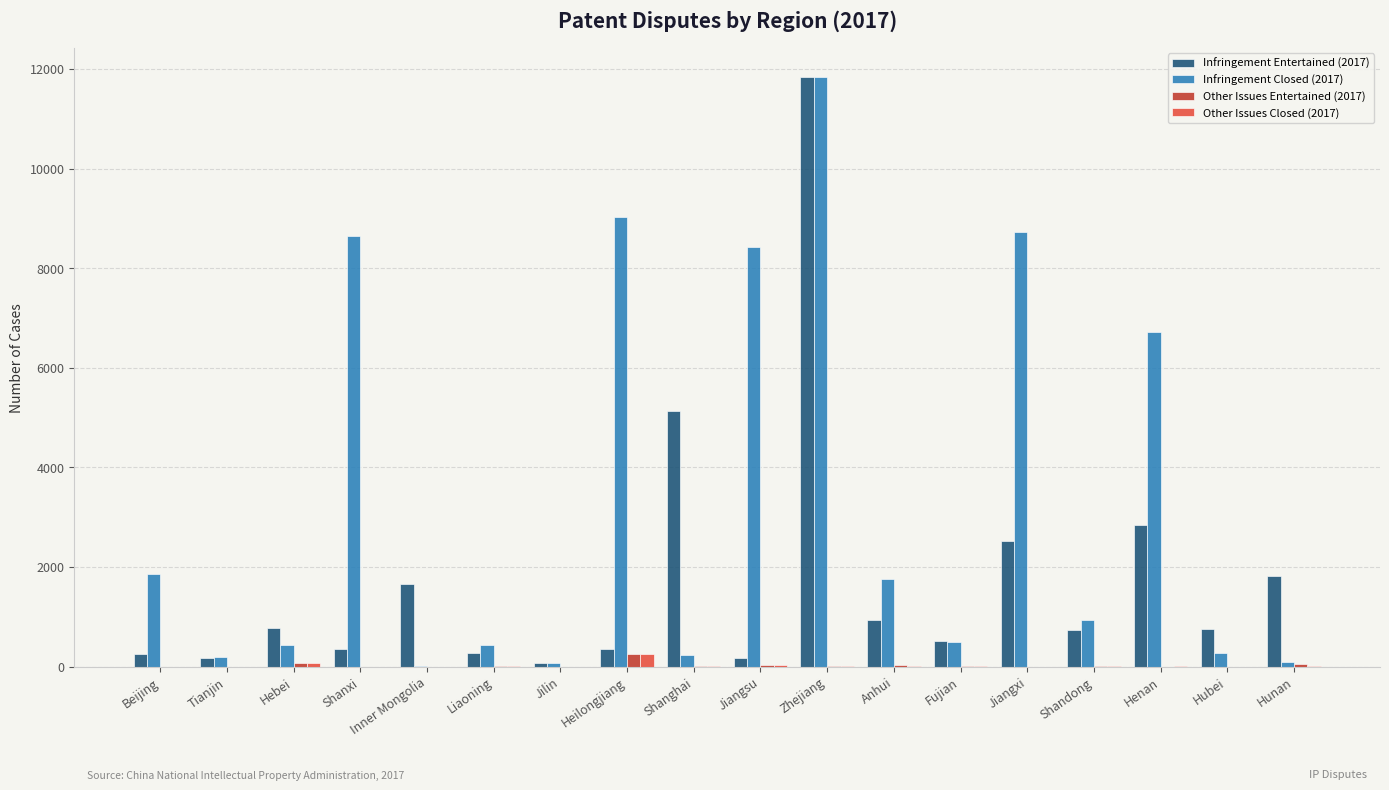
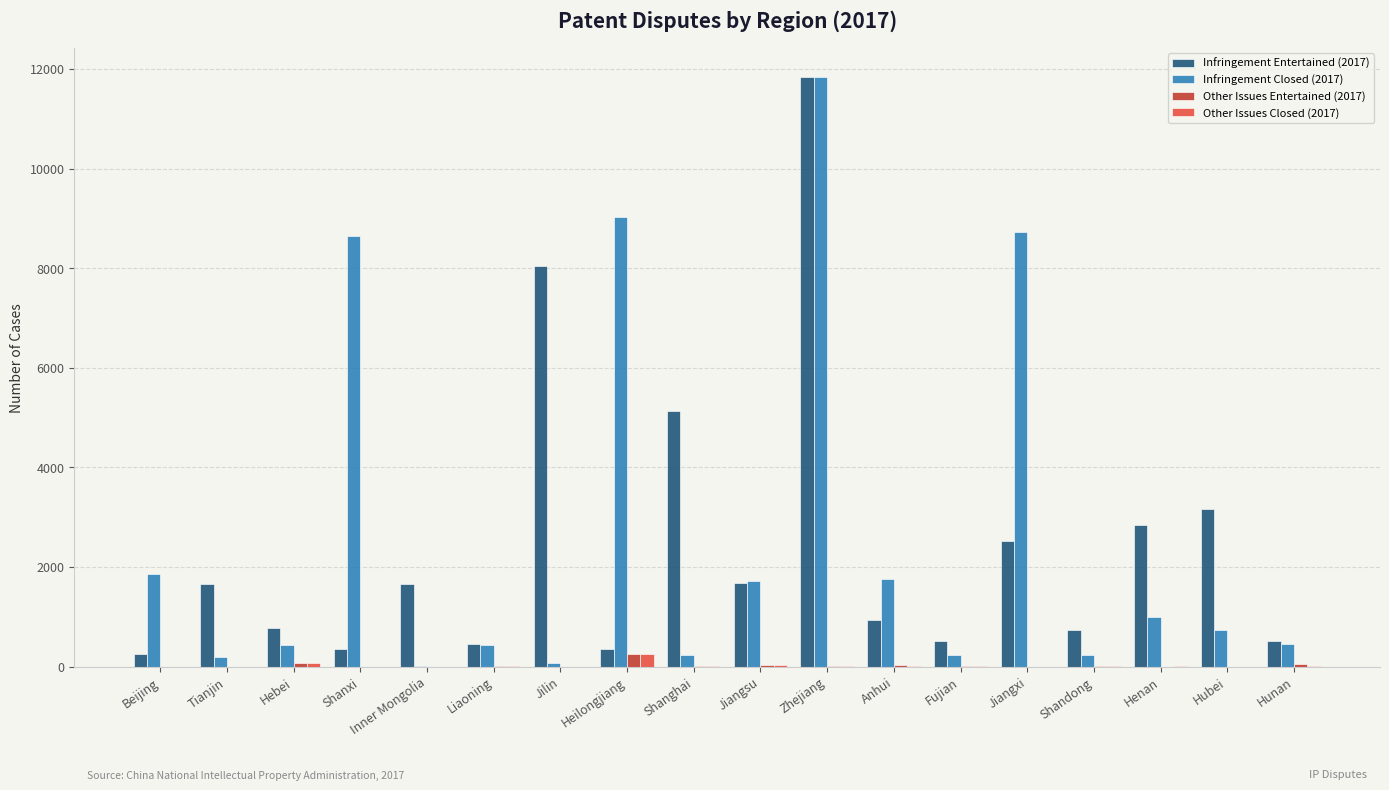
  {
    "Infringement Entertained (2017)": {
      "Beijing": 200,
-     "Tianjin": 200,
+     "Tianjin": 1700,
      "Hebei": 800,
      "Shanxi": 400,
      "Inner Mongolia": 1700,
-     "Liaoning": 300,
-     "Jilin": 100,
+     "Liaoning": 400,
+     "Jilin": 8100,
      "Heilongjiang": 300,
      "Shanghai": 5100,
-     "Jiangsu": 200,
+     "Jiangsu": 1700,
      "Zhejiang": 11800,
      "Anhui": 900,
      "Fujian": 500,
      "Jiangxi": 2500,
      "Shandong": 700,
      "Henan": 2800,
-     "Hubei": 700,
-     "Hunan": 1800
+     "Hubei": 3200,
+     "Hunan": 500
    },
    "Infringement Closed (2017)": {
      "Beijing": 1900,
      "Tianjin": 200,
      "Hebei": 400,
      "Shanxi": 8700,
      "Liaoning": 400,
      "Jilin": 100,
      "Heilongjiang": 9000,
      "Shanghai": 200,
-     "Jiangsu": 8400,
+     "Jiangsu": 1700,
      "Zhejiang": 11800,
      "Anhui": 1800,
-     "Fujian": 500,
+     "Fujian": 200,
      "Jiangxi": 8700,
-     "Shandong": 900,
-     "Henan": 6700,
-     "Hubei": 300,
-     "Hunan": 100
+     "Shandong": 200,
+     "Henan": 1000,
+     "Hubei": 700,
+     "Hunan": 500
    }
  }
